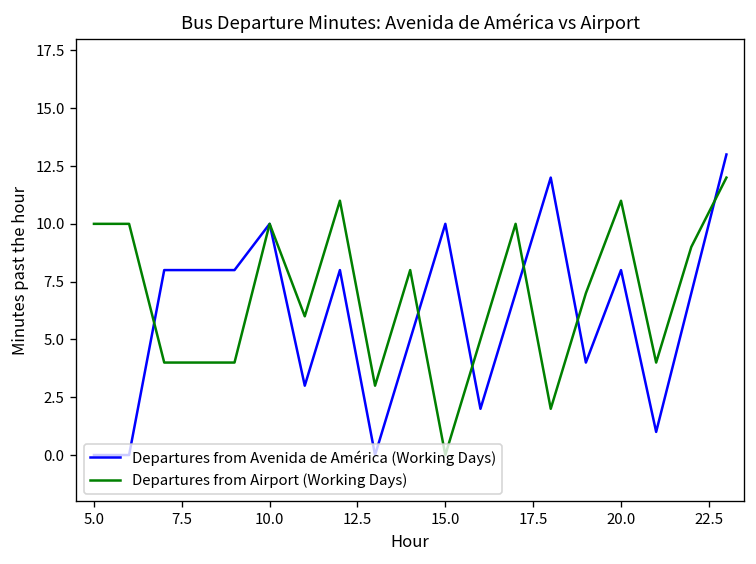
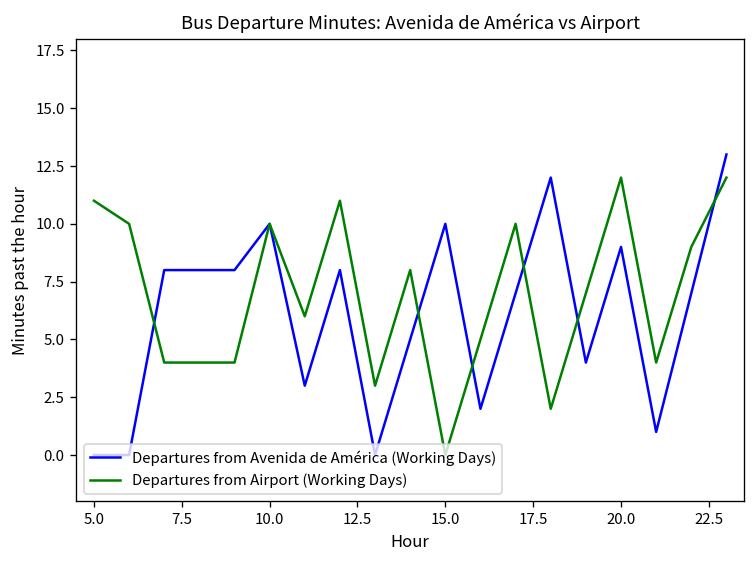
  {
    "Departures from Avenida de América (Working Days)": {
      "15.0": 10,
-     "20.0": 8
+     "20.0": 9
    },
    "Departures from Airport (Working Days)": {
-     "5.0": 10,
-     "20.0": 11
+     "5.0": 11,
+     "20.0": 12
    }
  }
